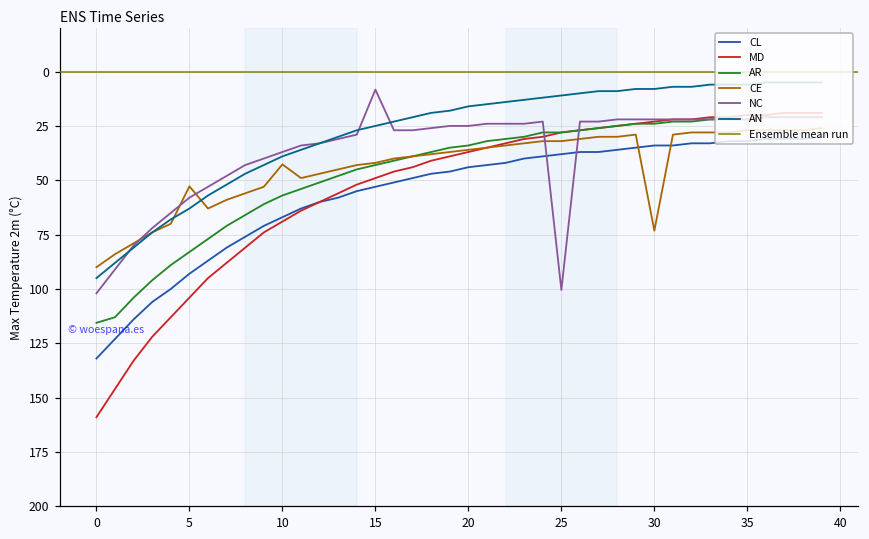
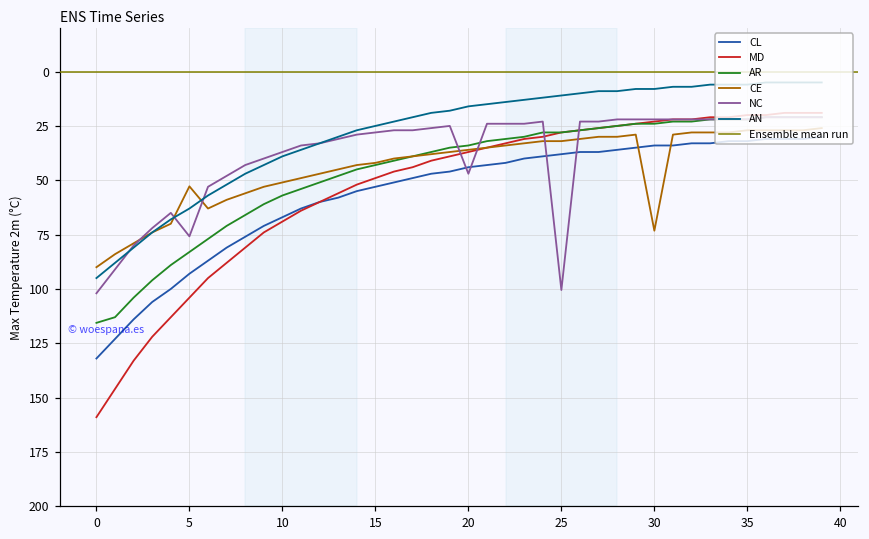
  {
    "MD": {
      "0": 159,
      "5": 104,
      "10": 69,
      "15": 49
    },
    "AR": {
      "0": 116,
      "5": 83,
      "10": 57,
      "20": 34
    },
    "CE": {
      "0": 90,
      "5": 53,
-     "10": 43,
+     "10": 51,
      "25": 32,
      "30": 73
    },
    "NC": {
      "0": 102,
-     "5": 58,
+     "5": 76,
      "10": 37,
-     "15": 8,
-     "20": 25,
+     "15": 28,
+     "20": 47,
      "25": 101
    }
  }
